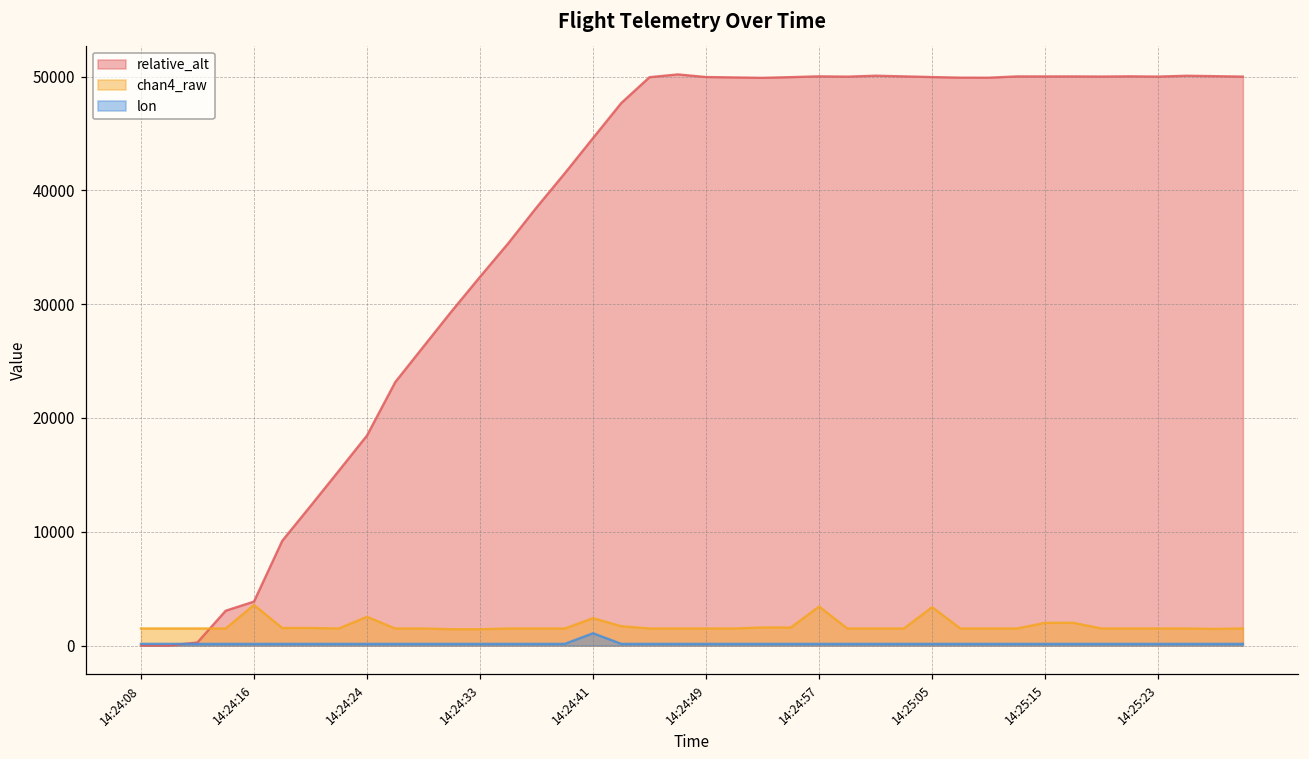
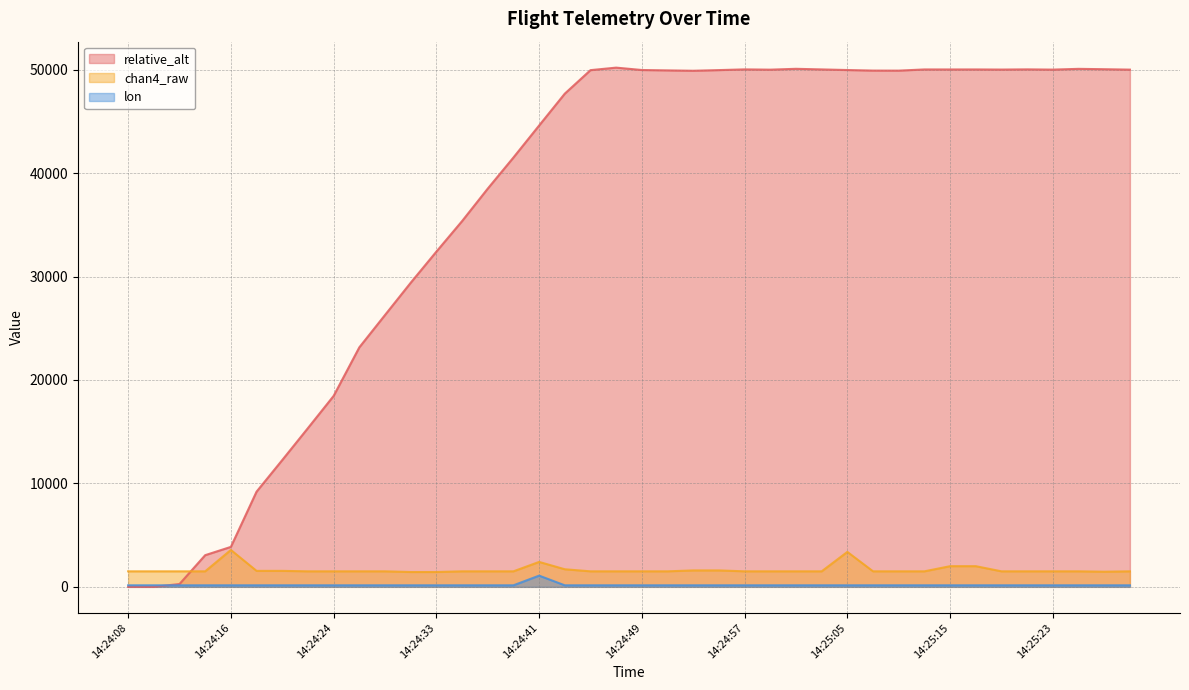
  {
    "relative_alt": {
      "14:24:16": 3900,
      "14:24:24": 18500,
      "14:24:33": 32400,
      "14:24:41": 44600,
      "14:24:49": 50000,
      "14:24:57": 50000,
      "14:25:05": 50000,
      "14:25:15": 50000,
      "14:25:23": 50000
    },
    "chan4_raw": {
      "14:24:08": 1500,
      "14:24:16": 3600,
-     "14:24:24": 2500,
+     "14:24:24": 1500,
      "14:24:33": 1400,
      "14:24:41": 2400,
      "14:24:49": 1500,
-     "14:24:57": 3400,
+     "14:24:57": 1500,
      "14:25:05": 3400,
      "14:25:15": 2000,
      "14:25:23": 1500
    },
    "lon": {
      "14:24:16": 100,
      "14:24:24": 100,
      "14:24:33": 100,
      "14:24:41": 1100,
      "14:24:49": 100,
      "14:24:57": 100,
      "14:25:05": 100,
      "14:25:15": 100,
      "14:25:23": 100
    }
  }
